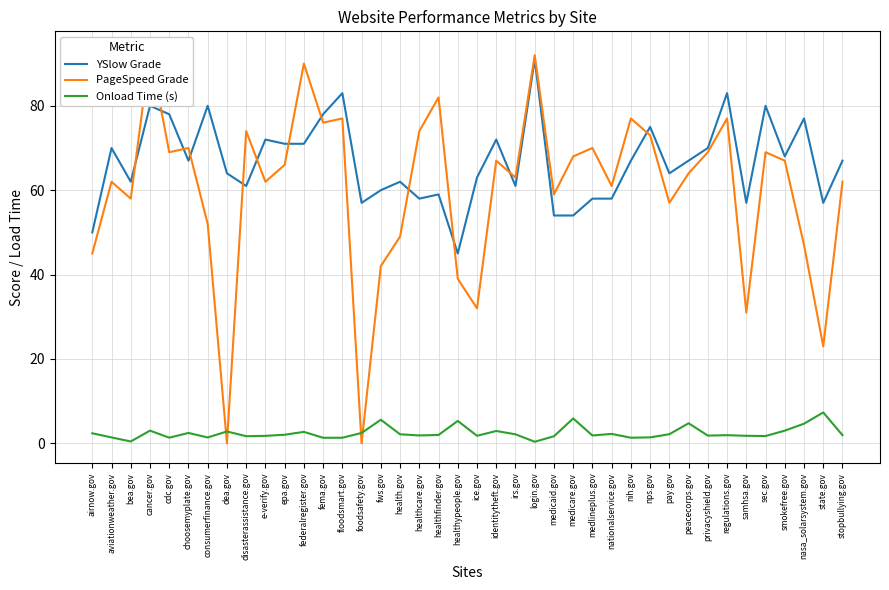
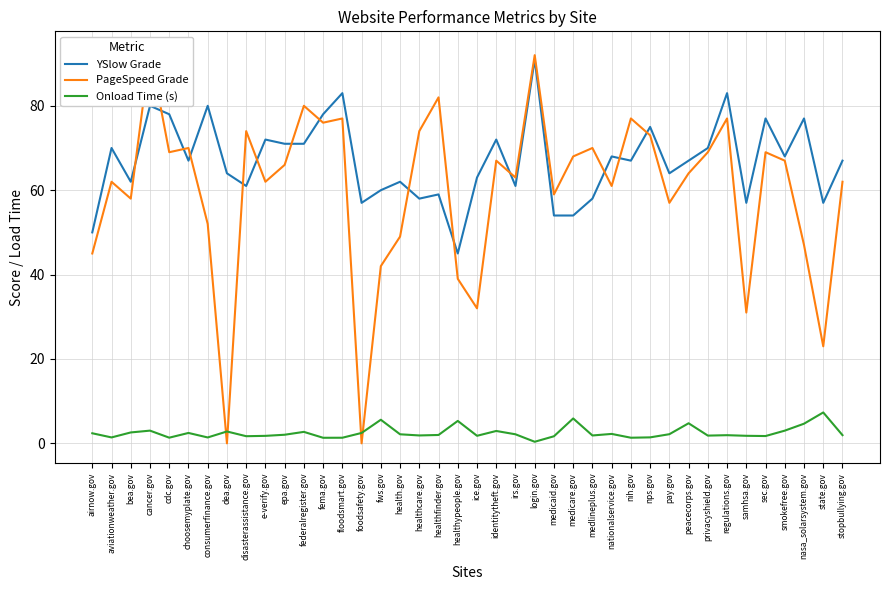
  {
    "YSlow Grade": {
      "airnow.gov": 50,
      "aviationweather.gov": 70,
      "bea.gov": 62,
      "cdc.gov": 78,
      "choosemyplate.gov": 67,
      "consumerfinance.gov": 80,
      "dea.gov": 64,
      "disasterassistance.gov": 61,
      "e-verify.gov": 72,
      "epa.gov": 71,
      "federalregister.gov": 71,
      "fema.gov": 78,
      "floodsmart.gov": 83,
      "foodsafety.gov": 57,
      "fws.gov": 60,
      "health.gov": 62,
      "healthcare.gov": 58,
      "healthfinder.gov": 59,
      "healthypeople.gov": 45,
      "ice.gov": 63,
      "identitytheft.gov": 72,
      "irs.gov": 61,
      "login.gov": 91,
      "medicaid.gov": 54,
      "medicare.gov": 54,
      "medlineplus.gov": 58,
-     "nationalservice.gov": 58,
+     "nationalservice.gov": 68,
      "nih.gov": 67,
      "nps.gov": 75,
      "pay.gov": 64,
      "peacecorps.gov": 67,
      "privacyshield.gov": 70,
      "regulations.gov": 83,
      "samhsa.gov": 57,
-     "sec.gov": 80,
+     "sec.gov": 77,
      "smokefree.gov": 68,
      "nasa_solarsystem.gov": 77,
      "state.gov": 57,
      "stopbullying.gov": 67
    },
    "PageSpeed Grade": {
      "airnow.gov": 45,
      "aviationweather.gov": 62,
      "bea.gov": 58,
      "cdc.gov": 69,
      "choosemyplate.gov": 70,
      "consumerfinance.gov": 52,
      "dea.gov": 0,
      "disasterassistance.gov": 74,
      "e-verify.gov": 62,
      "epa.gov": 66,
-     "federalregister.gov": 90,
+     "federalregister.gov": 80,
      "fema.gov": 76,
      "floodsmart.gov": 77,
      "foodsafety.gov": 0,
      "fws.gov": 42,
      "health.gov": 49,
      "healthcare.gov": 74,
      "healthfinder.gov": 82,
      "healthypeople.gov": 39,
      "ice.gov": 32,
      "identitytheft.gov": 67,
      "irs.gov": 63,
      "login.gov": 92,
      "medicaid.gov": 59,
      "medicare.gov": 68,
      "medlineplus.gov": 70,
      "nationalservice.gov": 61,
      "nih.gov": 77,
      "nps.gov": 73,
      "pay.gov": 57,
      "peacecorps.gov": 64,
      "privacyshield.gov": 69,
      "regulations.gov": 77,
      "samhsa.gov": 31,
      "sec.gov": 69,
      "smokefree.gov": 67,
      "nasa_solarsystem.gov": 47,
      "state.gov": 23,
      "stopbullying.gov": 62
    },
    "Onload Time (s)": {
      "airnow.gov": 2,
      "aviationweather.gov": 1,
-     "bea.gov": 0,
+     "bea.gov": 3,
      "cancer.gov": 3,
      "cdc.gov": 1,
      "choosemyplate.gov": 2,
      "consumerfinance.gov": 1,
      "dea.gov": 3,
      "disasterassistance.gov": 2,
      "e-verify.gov": 2,
      "epa.gov": 2,
      "federalregister.gov": 3,
      "fema.gov": 1,
      "floodsmart.gov": 1,
      "foodsafety.gov": 2,
      "fws.gov": 6,
      "health.gov": 2,
      "healthcare.gov": 2,
      "healthfinder.gov": 2,
      "healthypeople.gov": 5,
      "ice.gov": 2,
      "identitytheft.gov": 3,
      "irs.gov": 2,
      "login.gov": 0,
      "medicaid.gov": 2,
      "medicare.gov": 6,
      "medlineplus.gov": 2,
      "nationalservice.gov": 2,
      "nih.gov": 1,
      "nps.gov": 1,
      "pay.gov": 2,
      "peacecorps.gov": 5,
      "privacyshield.gov": 2,
      "regulations.gov": 2,
      "samhsa.gov": 2,
      "sec.gov": 2,
      "smokefree.gov": 3,
      "nasa_solarsystem.gov": 5,
      "state.gov": 7,
      "stopbullying.gov": 2
    }
  }
